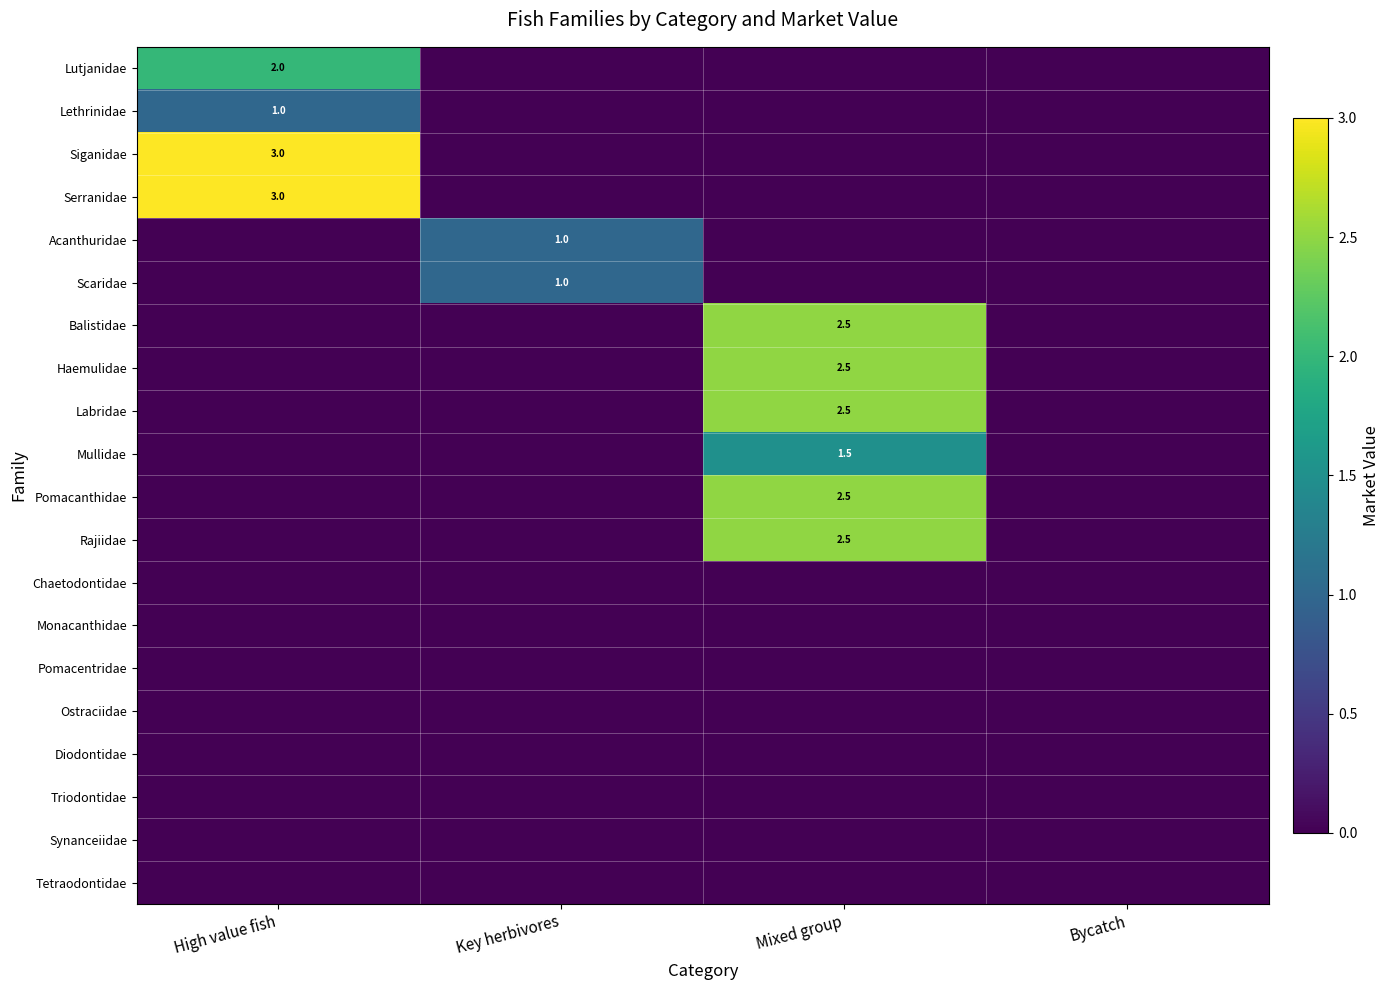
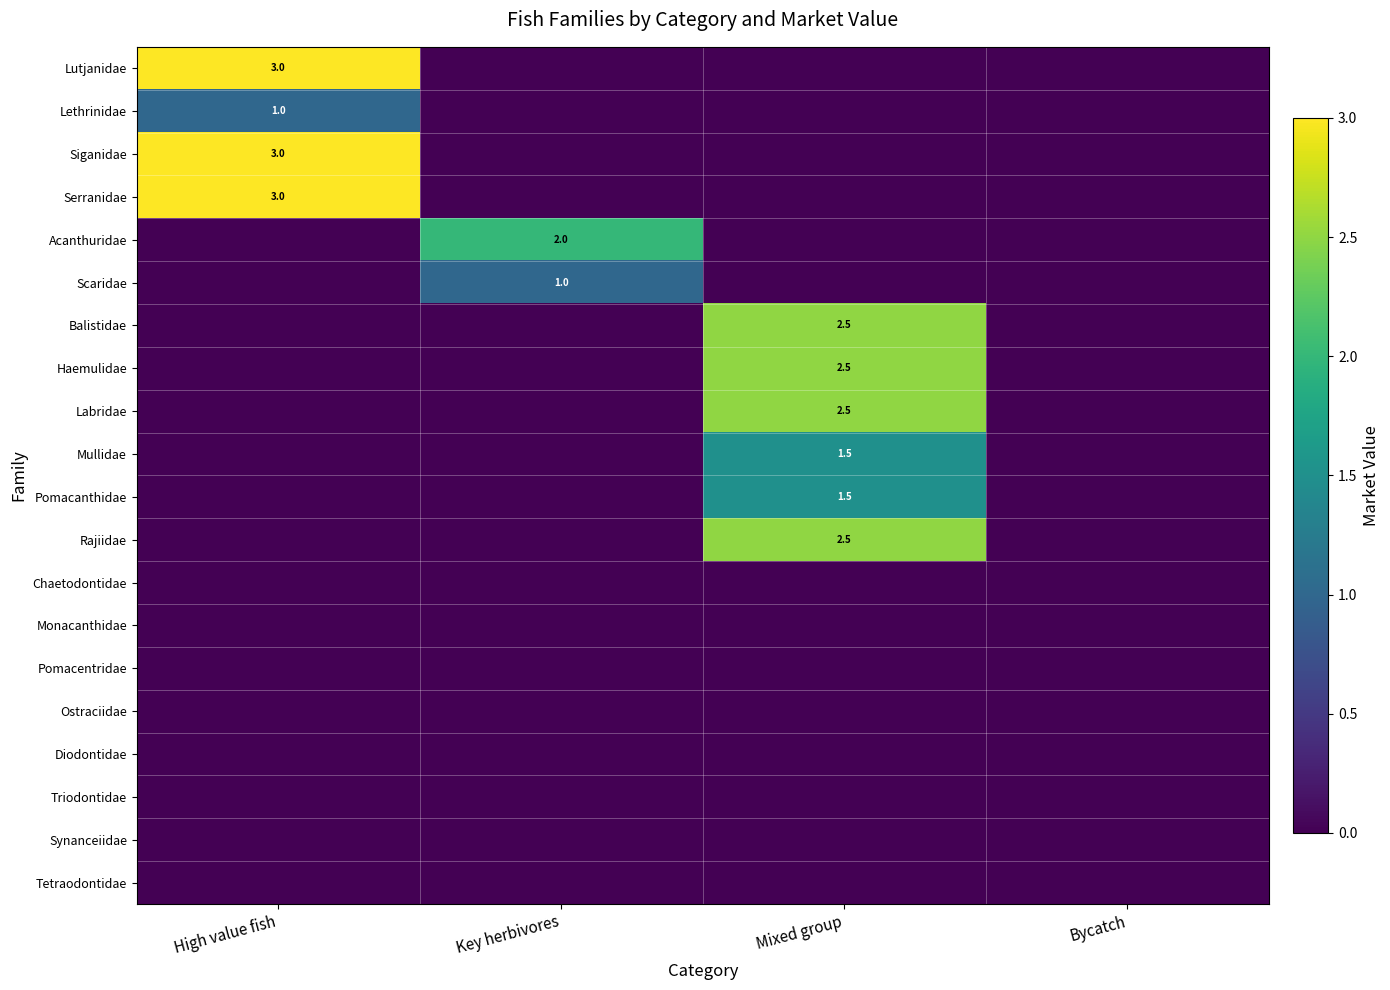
  {
    "Lutjanidae": {
-     "High value fish": 2.0
+     "High value fish": 3.0
    },
    "Lethrinidae": {
      "High value fish": 1.0
    },
    "Siganidae": {
      "High value fish": 3.0
    },
    "Serranidae": {
      "High value fish": 3.0
    },
    "Acanthuridae": {
-     "Key herbivores": 1.0
+     "Key herbivores": 2.0
    },
    "Scaridae": {
      "Key herbivores": 1.0
    },
    "Balistidae": {
      "Mixed group": 2.5
    },
    "Haemulidae": {
      "Mixed group": 2.5
    },
    "Labridae": {
      "Mixed group": 2.5
    },
    "Mullidae": {
      "Mixed group": 1.5
    },
    "Pomacanthidae": {
-     "Mixed group": 2.5
+     "Mixed group": 1.5
    },
    "Rajiidae": {
      "Mixed group": 2.5
    }
  }
